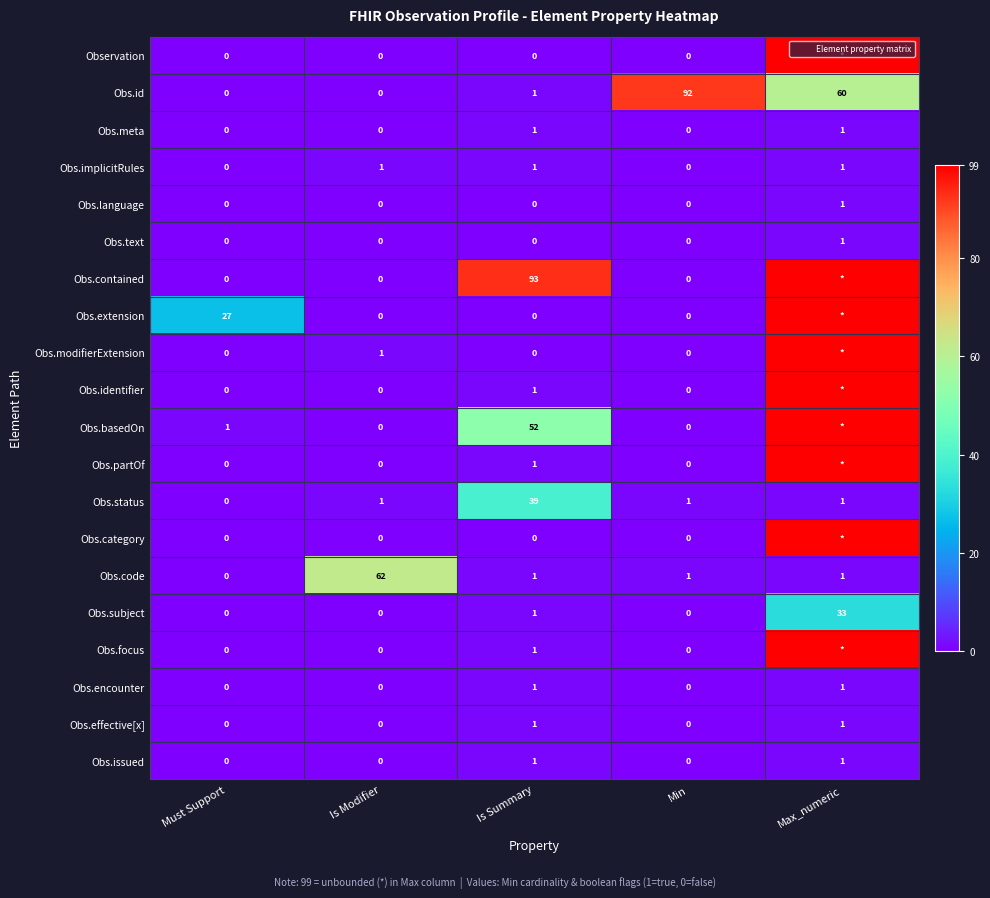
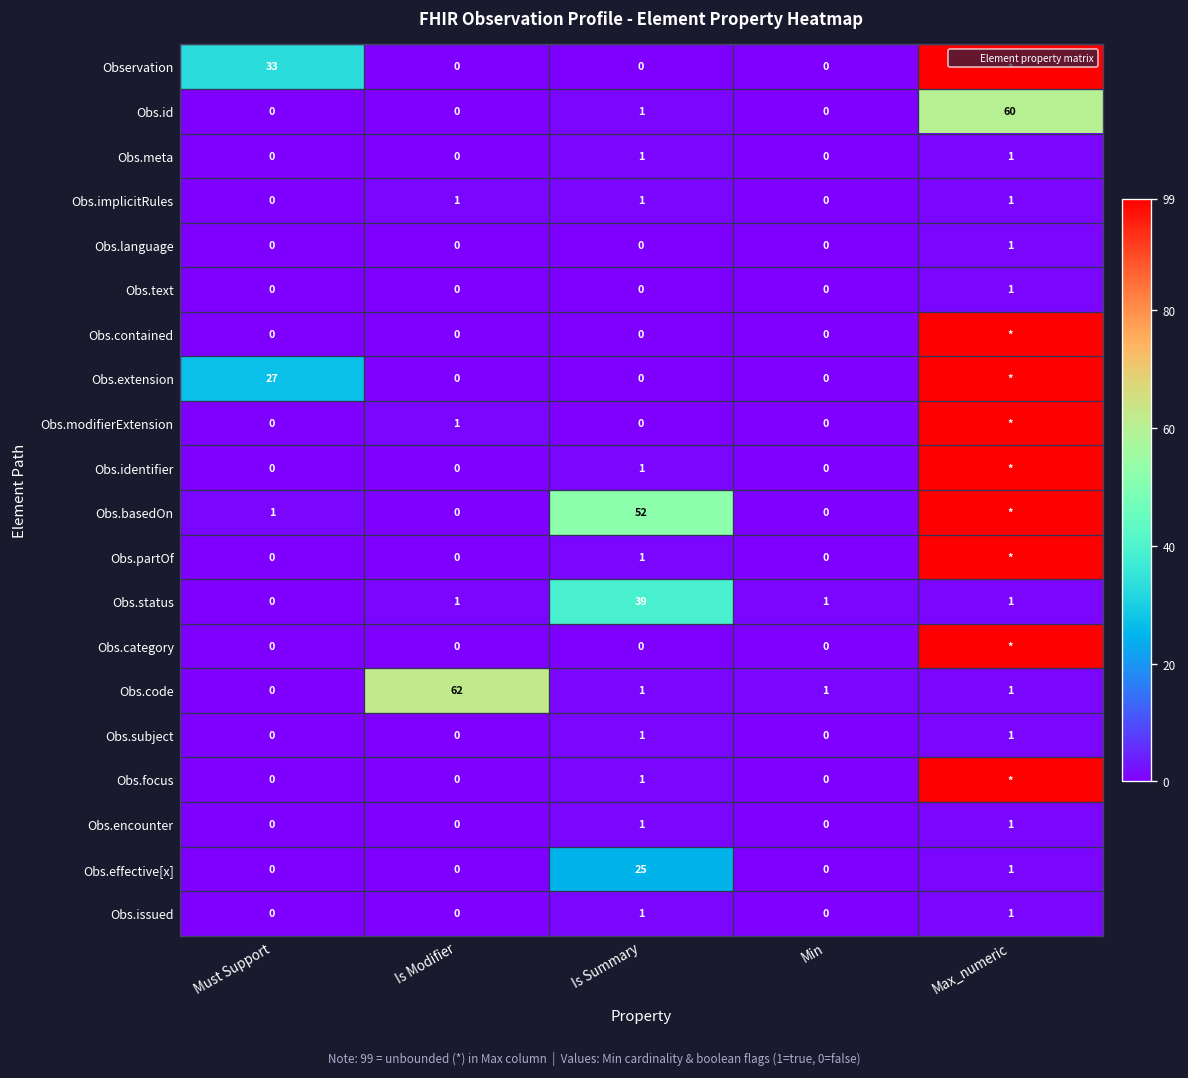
  {
    "Observation": {
-     "Must Support": 0,
+     "Must Support": 33,
      "Is Modifier": 0,
      "Is Summary": 0,
      "Min": 0
    },
    "Obs.id": {
      "Must Support": 0,
      "Is Modifier": 0,
      "Is Summary": 1,
-     "Min": 92,
+     "Min": 0,
      "Max_numeric": 60
    },
    "Obs.meta": {
      "Must Support": 0,
      "Is Modifier": 0,
      "Is Summary": 1,
      "Min": 0,
      "Max_numeric": 1
    },
    "Obs.implicitRules": {
      "Must Support": 0,
      "Is Modifier": 1,
      "Is Summary": 1,
      "Min": 0,
      "Max_numeric": 1
    },
    "Obs.language": {
      "Must Support": 0,
      "Is Modifier": 0,
      "Is Summary": 0,
      "Min": 0,
      "Max_numeric": 1
    },
    "Obs.text": {
      "Must Support": 0,
      "Is Modifier": 0,
      "Is Summary": 0,
      "Min": 0,
      "Max_numeric": 1
    },
    "Obs.contained": {
      "Must Support": 0,
      "Is Modifier": 0,
-     "Is Summary": 93,
+     "Is Summary": 0,
      "Min": 0
    },
    "Obs.extension": {
      "Must Support": 27,
      "Is Modifier": 0,
      "Is Summary": 0,
      "Min": 0
    },
    "Obs.modifierExtension": {
      "Must Support": 0,
      "Is Modifier": 1,
      "Is Summary": 0,
      "Min": 0
    },
    "Obs.identifier": {
      "Must Support": 0,
      "Is Modifier": 0,
      "Is Summary": 1,
      "Min": 0
    },
    "Obs.basedOn": {
      "Must Support": 1,
      "Is Modifier": 0,
      "Is Summary": 52,
      "Min": 0
    },
    "Obs.partOf": {
      "Must Support": 0,
      "Is Modifier": 0,
      "Is Summary": 1,
      "Min": 0
    },
    "Obs.status": {
      "Must Support": 0,
      "Is Modifier": 1,
      "Is Summary": 39,
      "Min": 1,
      "Max_numeric": 1
    },
    "Obs.category": {
      "Must Support": 0,
      "Is Modifier": 0,
      "Is Summary": 0,
      "Min": 0
    },
    "Obs.code": {
      "Must Support": 0,
      "Is Modifier": 62,
      "Is Summary": 1,
      "Min": 1,
      "Max_numeric": 1
    },
    "Obs.subject": {
      "Must Support": 0,
      "Is Modifier": 0,
      "Is Summary": 1,
      "Min": 0,
-     "Max_numeric": 33
+     "Max_numeric": 1
    },
    "Obs.focus": {
      "Must Support": 0,
      "Is Modifier": 0,
      "Is Summary": 1,
      "Min": 0
    },
    "Obs.encounter": {
      "Must Support": 0,
      "Is Modifier": 0,
      "Is Summary": 1,
      "Min": 0,
      "Max_numeric": 1
    },
    "Obs.effective[x]": {
      "Must Support": 0,
      "Is Modifier": 0,
-     "Is Summary": 1,
+     "Is Summary": 25,
      "Min": 0,
      "Max_numeric": 1
    },
    "Obs.issued": {
      "Must Support": 0,
      "Is Modifier": 0,
      "Is Summary": 1,
      "Min": 0,
      "Max_numeric": 1
    }
  }
